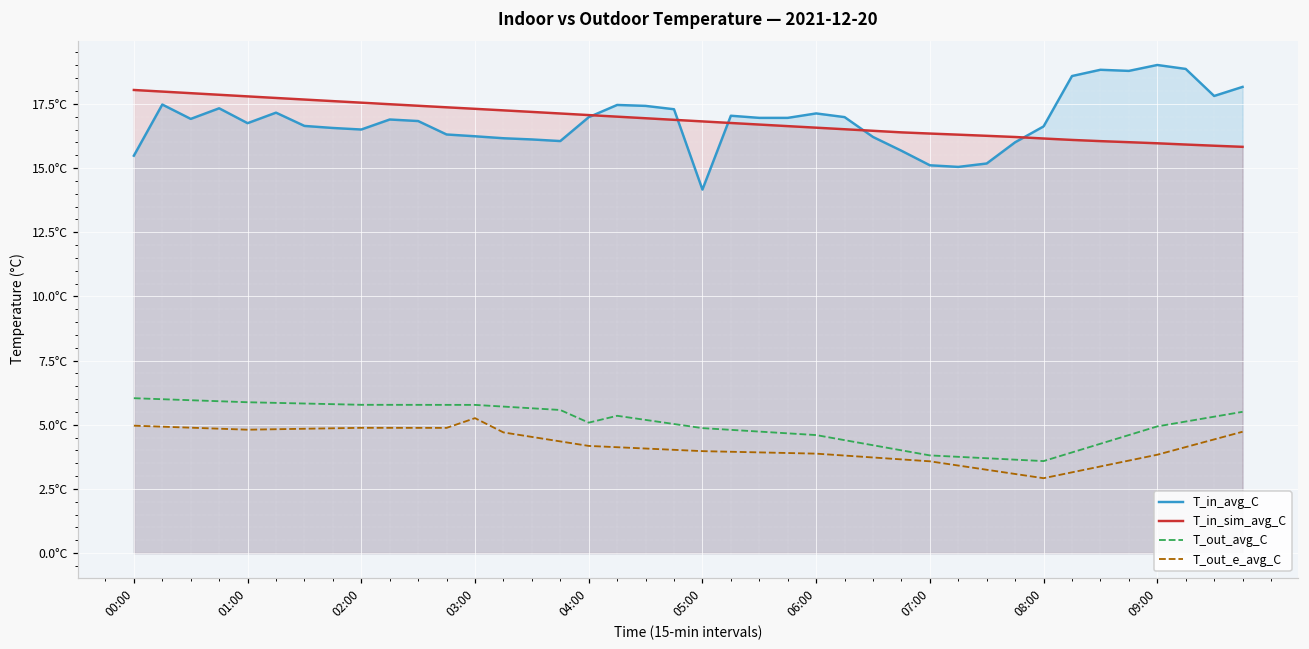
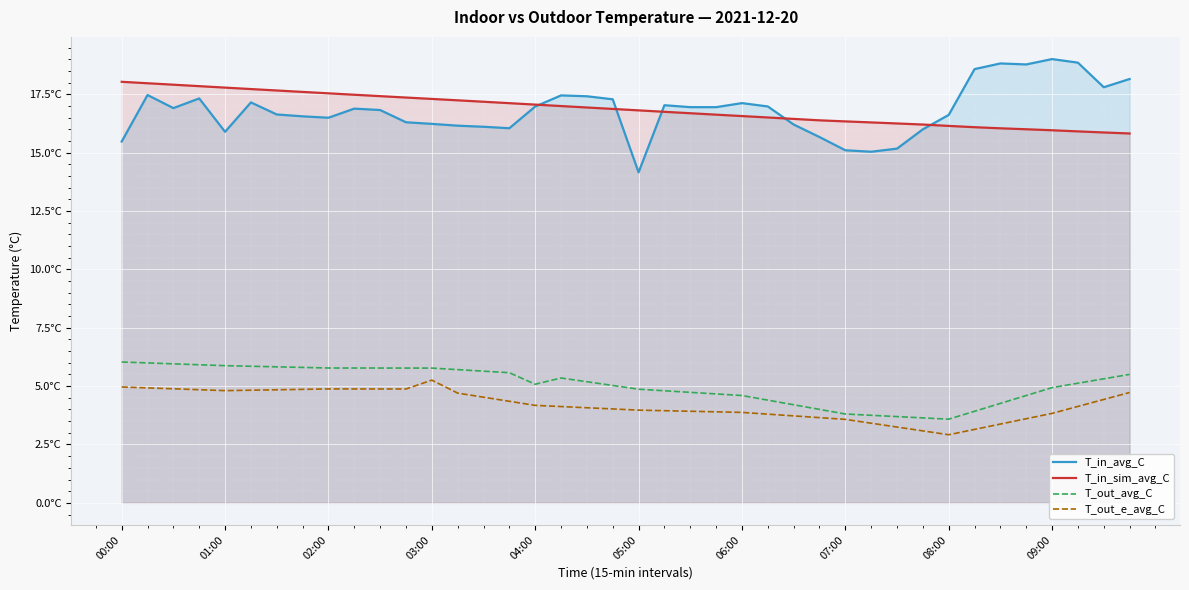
  {
    "T_in_avg_C": {
      "00:00": "15.5°C",
-     "01:00": "16.7°C",
+     "01:00": "15.9°C",
      "02:00": "16.5°C",
      "03:00": "16.2°C",
      "05:00": "14.2°C",
      "06:00": "17.1°C",
      "07:00": "15.1°C",
      "08:00": "16.6°C",
      "09:00": "19.0°C"
    },
    "T_in_sim_avg_C": {
      "00:00": "18.0°C",
      "01:00": "17.8°C",
      "02:00": "17.5°C",
      "03:00": "17.3°C",
      "05:00": "16.8°C",
      "06:00": "16.6°C",
      "07:00": "16.3°C",
      "08:00": "16.2°C",
      "09:00": "16.0°C"
    },
    "T_out_avg_C": {
      "00:00": "6.0°C",
      "01:00": "5.9°C",
      "02:00": "5.8°C",
      "03:00": "5.8°C",
      "04:00": "5.1°C",
      "05:00": "4.9°C",
      "06:00": "4.6°C",
      "07:00": "3.8°C",
      "08:00": "3.6°C",
      "09:00": "4.9°C"
    },
    "T_out_e_avg_C": {
      "00:00": "5.0°C",
      "01:00": "4.8°C",
      "02:00": "4.9°C",
      "03:00": "5.3°C",
      "04:00": "4.2°C",
      "05:00": "4.0°C",
      "06:00": "3.9°C",
      "07:00": "3.6°C",
      "08:00": "2.9°C",
      "09:00": "3.8°C"
    }
  }
